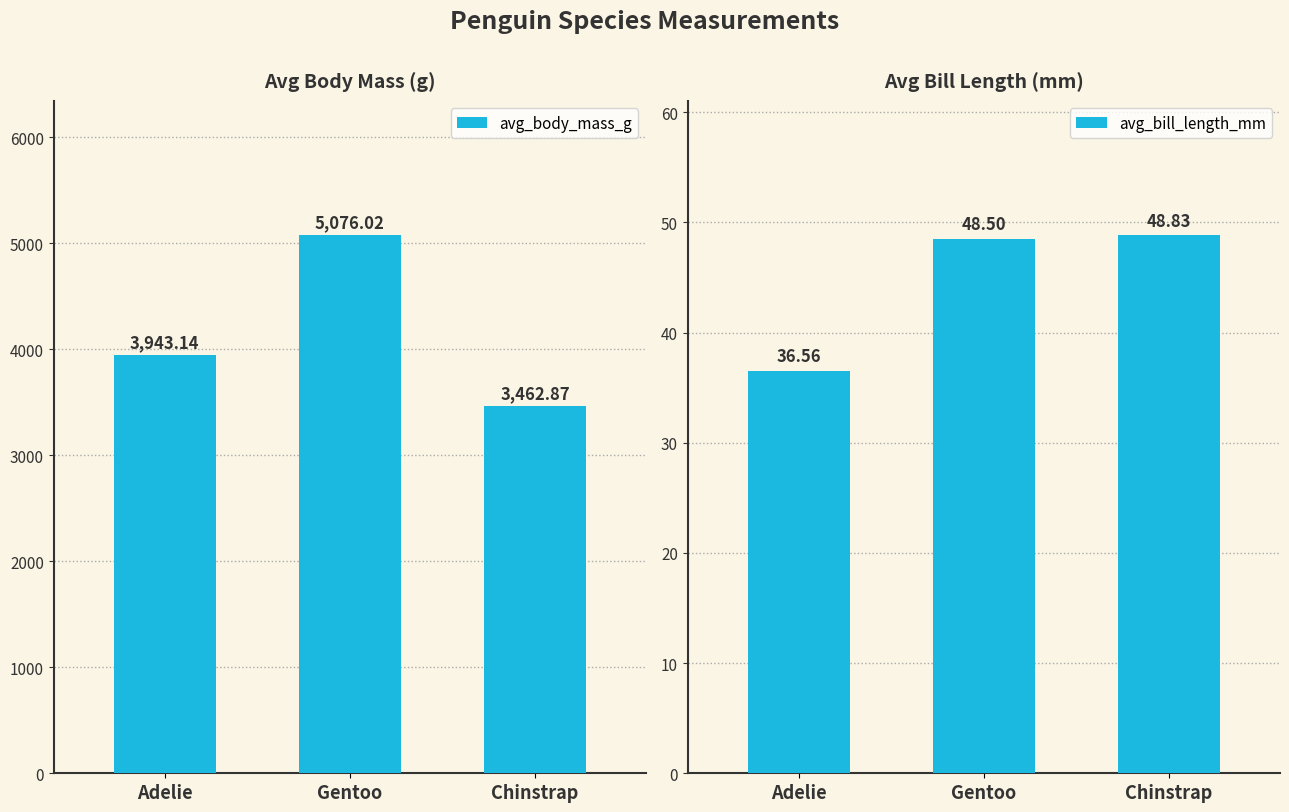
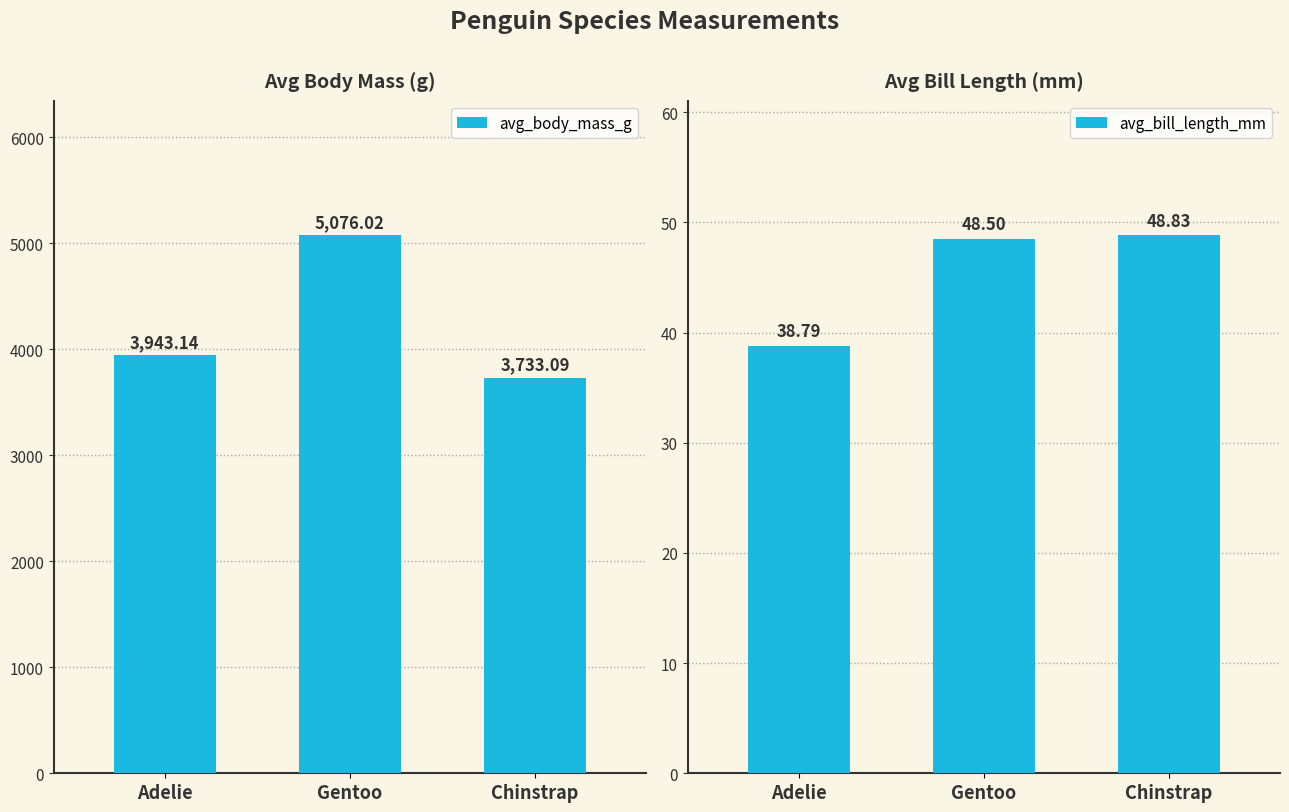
  {
    "Avg Body Mass (g)": {
      "Adelie": "3,943.14",
      "Gentoo": "5,076.02",
-     "Chinstrap": "3,462.87"
+     "Chinstrap": "3,733.09"
    },
    "Avg Bill Length (mm)": {
-     "Adelie": "36.56",
+     "Adelie": "38.79",
      "Gentoo": "48.50",
      "Chinstrap": "48.83"
    }
  }
